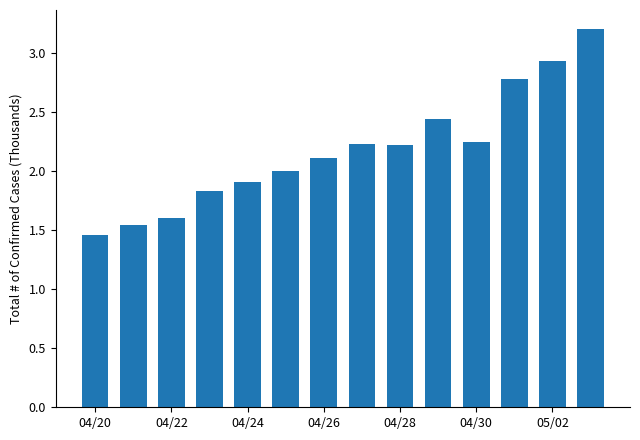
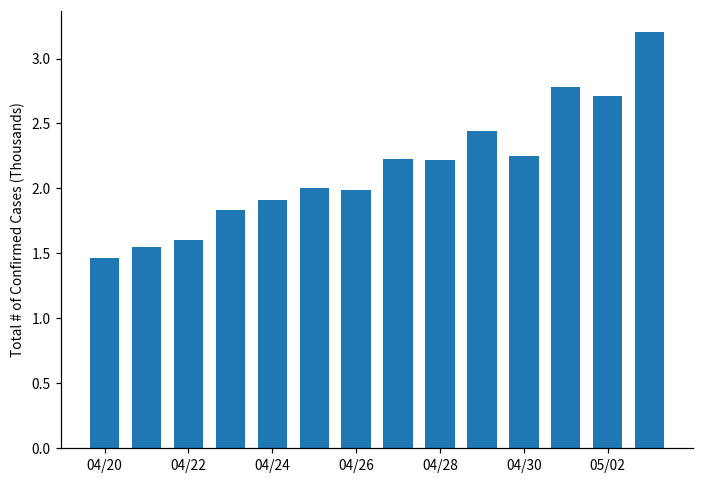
  {
    "04/20": 1.46,
    "04/22": 1.61,
    "04/24": 1.91,
-   "04/26": 2.11,
+   "04/26": 1.99,
    "04/28": 2.22,
    "04/30": 2.25,
-   "05/02": 2.93
+   "05/02": 2.71
  }
